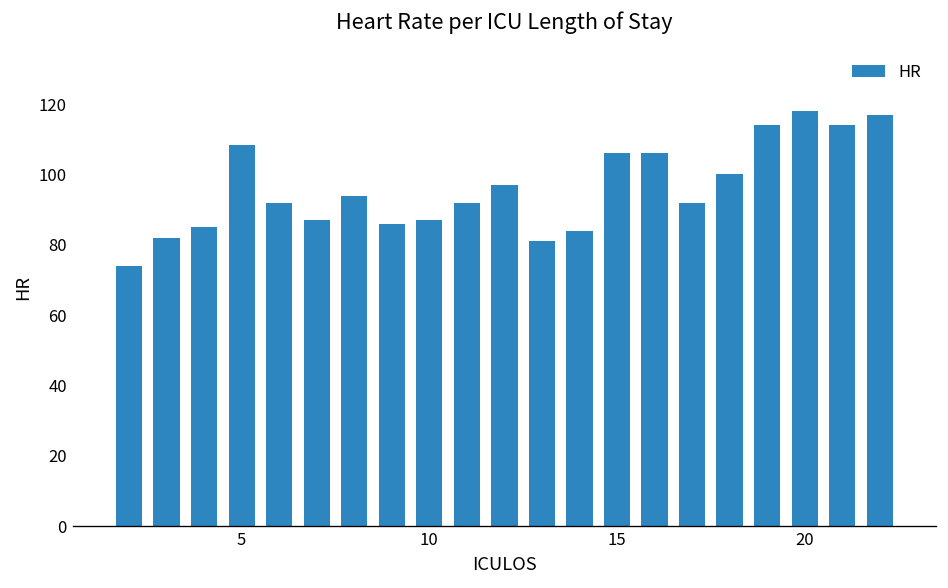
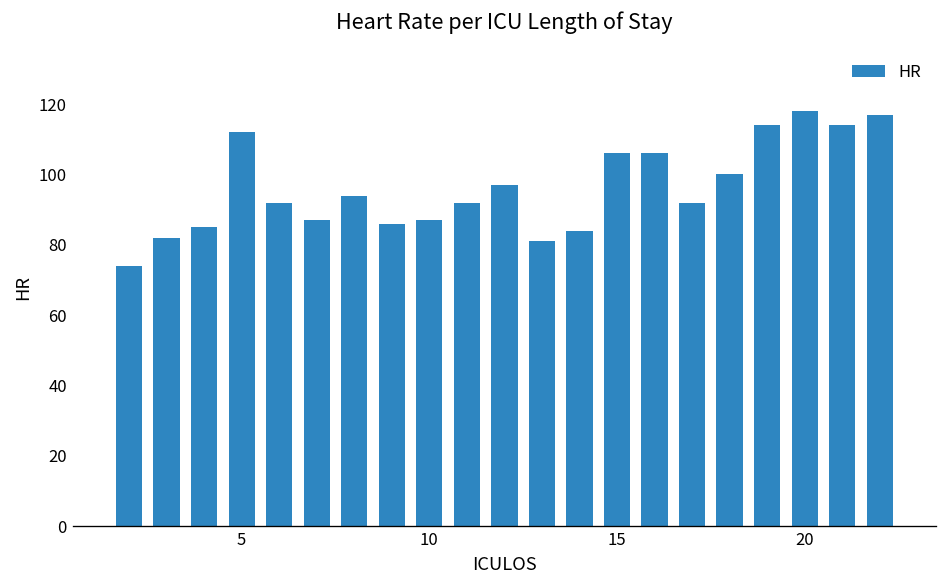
  {
-   "5": 108,
+   "5": 112,
    "10": 87,
    "15": 106,
    "20": 118
  }
